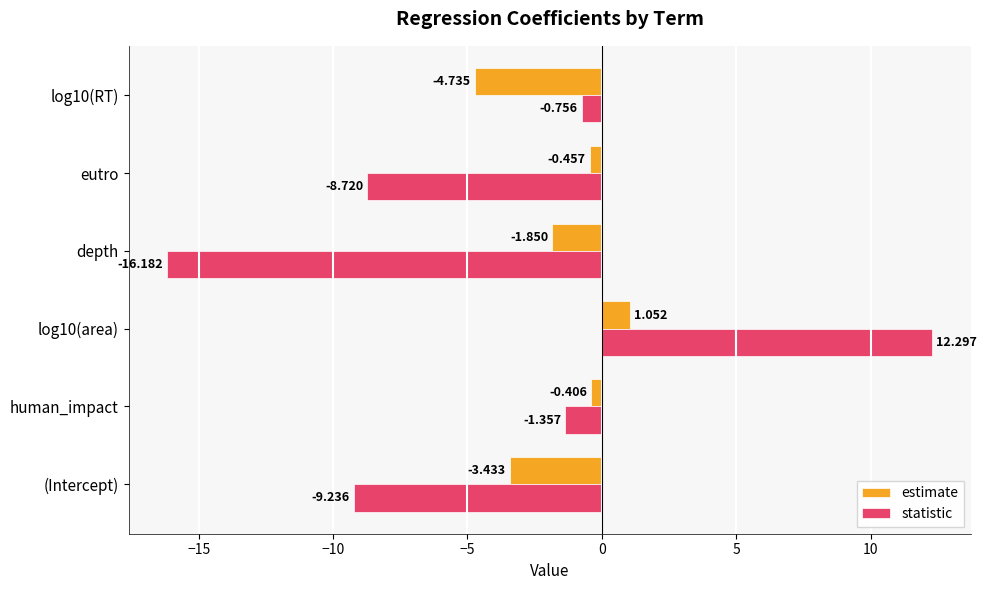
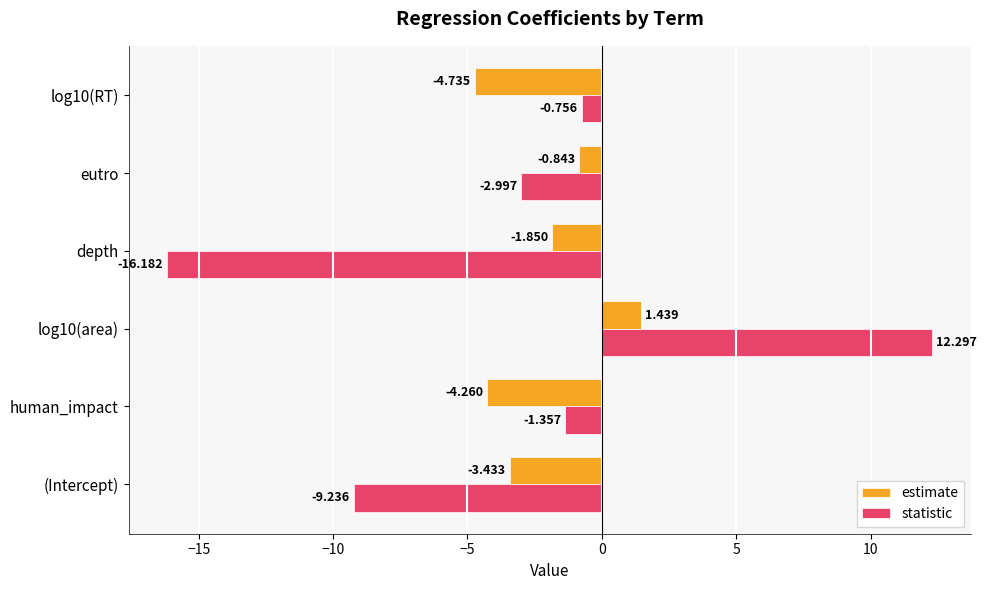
  {
    "estimate": {
      "log10(RT)": -4.735,
-     "eutro": -0.457,
+     "eutro": -0.843,
      "depth": -1.850,
-     "log10(area)": 1.052,
-     "human_impact": -0.406,
+     "log10(area)": 1.439,
+     "human_impact": -4.260,
      "(Intercept)": -3.433
    },
    "statistic": {
      "log10(RT)": -0.756,
-     "eutro": -8.720,
+     "eutro": -2.997,
      "depth": -16.182,
      "log10(area)": 12.297,
      "human_impact": -1.357,
      "(Intercept)": -9.236
    }
  }
